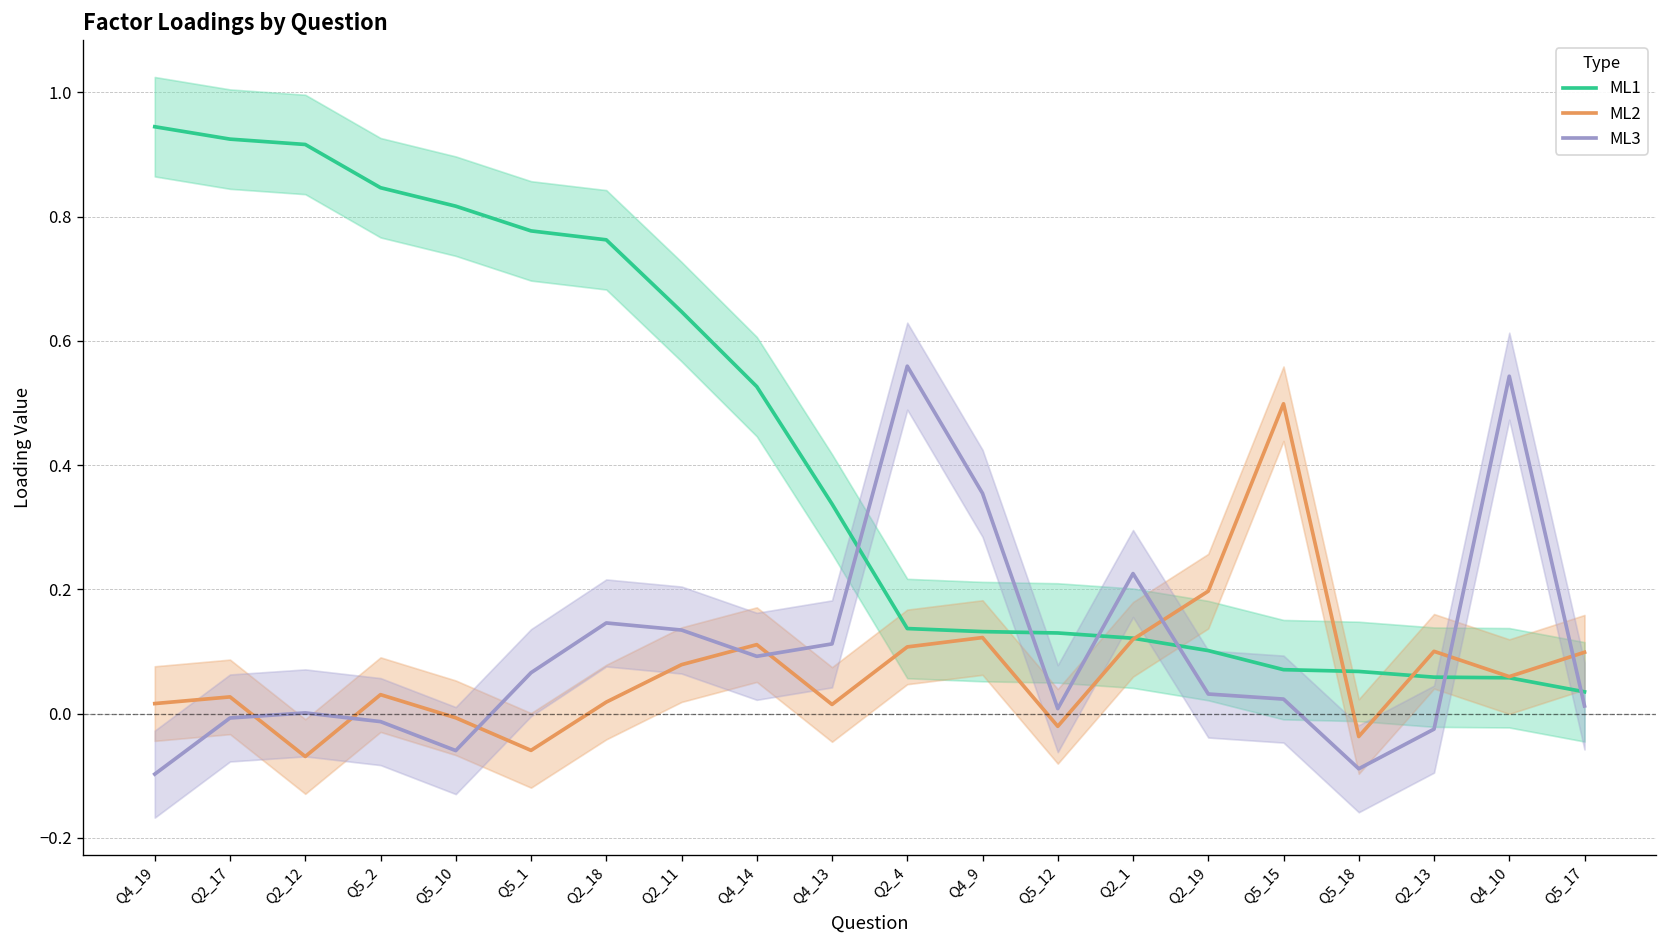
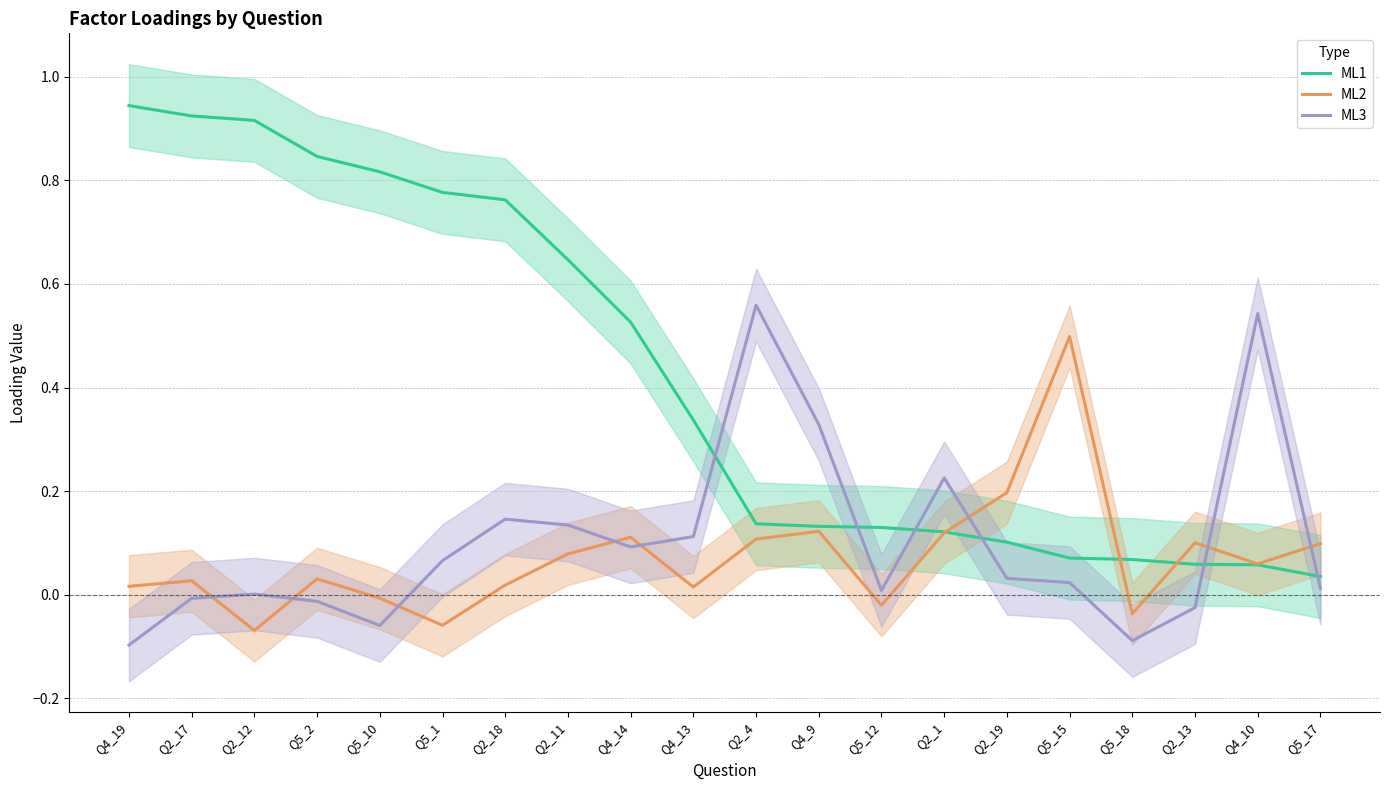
  {
    "ML1": {
      "Q4_19": 0.94,
      "Q2_17": 0.92,
      "Q2_12": 0.92,
      "Q5_2": 0.85,
      "Q5_10": 0.82,
      "Q5_1": 0.78,
      "Q2_18": 0.76,
      "Q2_11": 0.65,
      "Q4_14": 0.53,
      "Q4_13": 0.34,
      "Q2_4": 0.14,
      "Q4_9": 0.13,
      "Q5_12": 0.13,
      "Q5_15": 0.07,
      "Q5_18": 0.07,
      "Q2_13": 0.06,
      "Q5_17": 0.03
    },
    "ML2": {
      "Q4_19": 0.02,
      "Q2_17": 0.03,
      "Q2_12": -0.07,
      "Q5_2": 0.03,
      "Q5_10": -0.01,
      "Q5_1": -0.06,
      "Q2_18": 0.02,
      "Q2_11": 0.08,
      "Q4_14": 0.11,
      "Q4_13": 0.01,
      "Q2_4": 0.11,
      "Q4_9": 0.12,
      "Q5_12": -0.02,
      "Q2_19": 0.20,
      "Q5_15": 0.50,
      "Q5_18": -0.04,
      "Q2_13": 0.10,
      "Q5_17": 0.10
    },
    "ML3": {
      "Q4_19": -0.10,
      "Q2_17": -0.01,
      "Q2_12": 0.00,
      "Q5_2": -0.01,
      "Q5_10": -0.06,
      "Q5_1": 0.07,
      "Q2_18": 0.15,
      "Q4_14": 0.09,
      "Q4_13": 0.11,
      "Q2_4": 0.56,
-     "Q4_9": 0.35,
+     "Q4_9": 0.33,
      "Q5_12": 0.01,
      "Q2_1": 0.23,
      "Q2_19": 0.03,
      "Q5_15": 0.02,
      "Q5_18": -0.09,
      "Q2_13": -0.03,
      "Q4_10": 0.54,
      "Q5_17": 0.01
    }
  }
